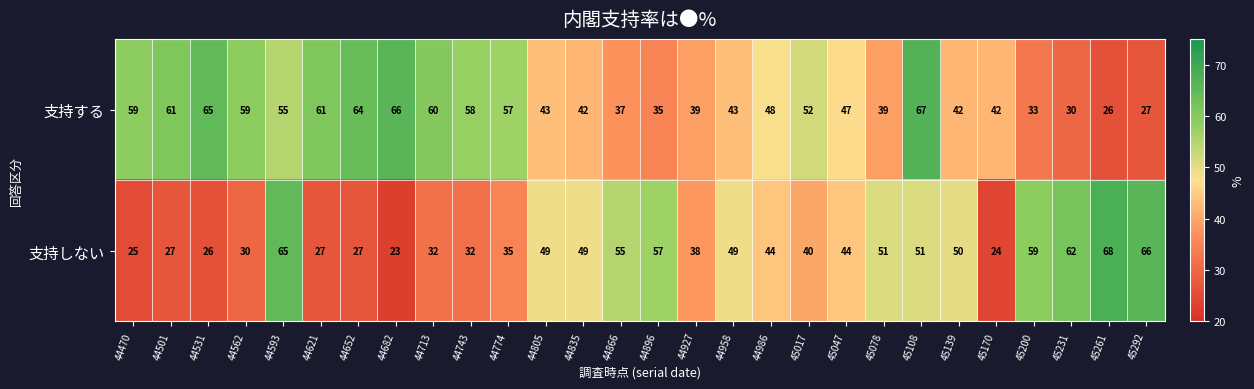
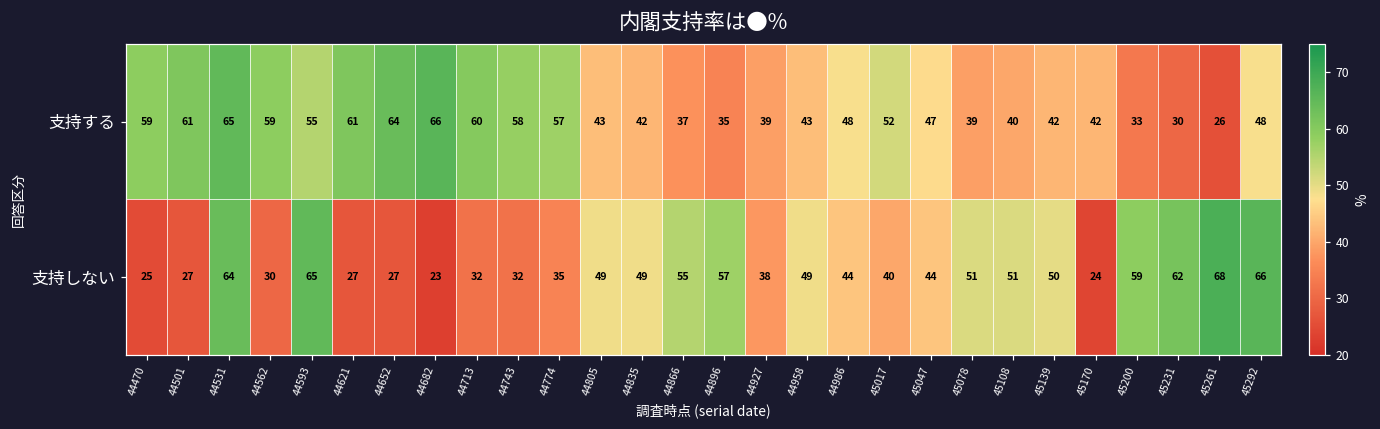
  {
    "支持する": {
      "44470": 59,
      "44501": 61,
      "44531": 65,
      "44562": 59,
      "44593": 55,
      "44621": 61,
      "44652": 64,
      "44682": 66,
      "44713": 60,
      "44743": 58,
      "44774": 57,
      "44805": 43,
      "44835": 42,
      "44866": 37,
      "44896": 35,
      "44927": 39,
      "44958": 43,
      "44986": 48,
      "45017": 52,
      "45047": 47,
      "45078": 39,
-     "45108": 67,
+     "45108": 40,
      "45139": 42,
      "45170": 42,
      "45200": 33,
      "45231": 30,
      "45261": 26,
-     "45292": 27
+     "45292": 48
    },
    "支持しない": {
      "44470": 25,
      "44501": 27,
-     "44531": 26,
+     "44531": 64,
      "44562": 30,
      "44593": 65,
      "44621": 27,
      "44652": 27,
      "44682": 23,
      "44713": 32,
      "44743": 32,
      "44774": 35,
      "44805": 49,
      "44835": 49,
      "44866": 55,
      "44896": 57,
      "44927": 38,
      "44958": 49,
      "44986": 44,
      "45017": 40,
      "45047": 44,
      "45078": 51,
      "45108": 51,
      "45139": 50,
      "45170": 24,
      "45200": 59,
      "45231": 62,
      "45261": 68,
      "45292": 66
    }
  }
